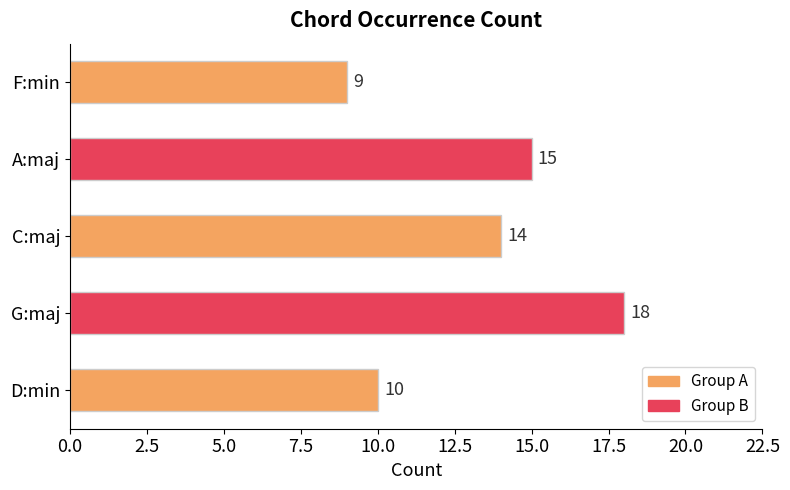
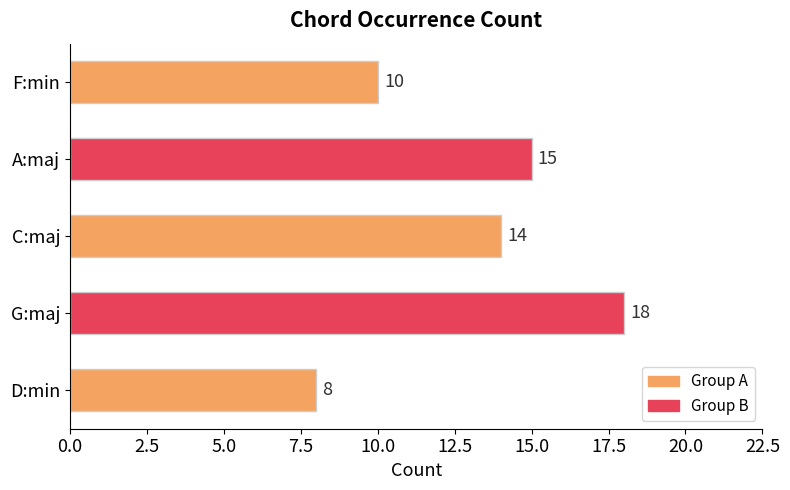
  {
-   "F:min": 9,
+   "F:min": 10,
    "A:maj": 15,
    "C:maj": 14,
    "G:maj": 18,
-   "D:min": 10
+   "D:min": 8
  }
